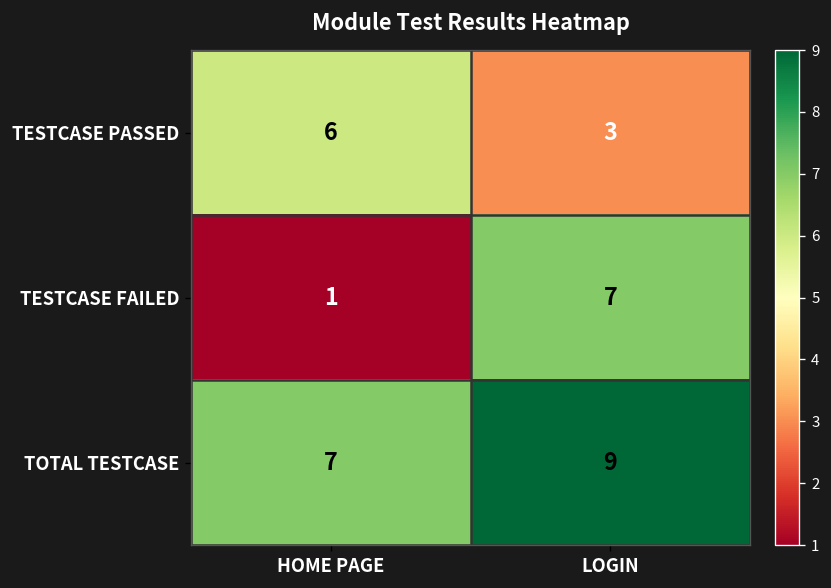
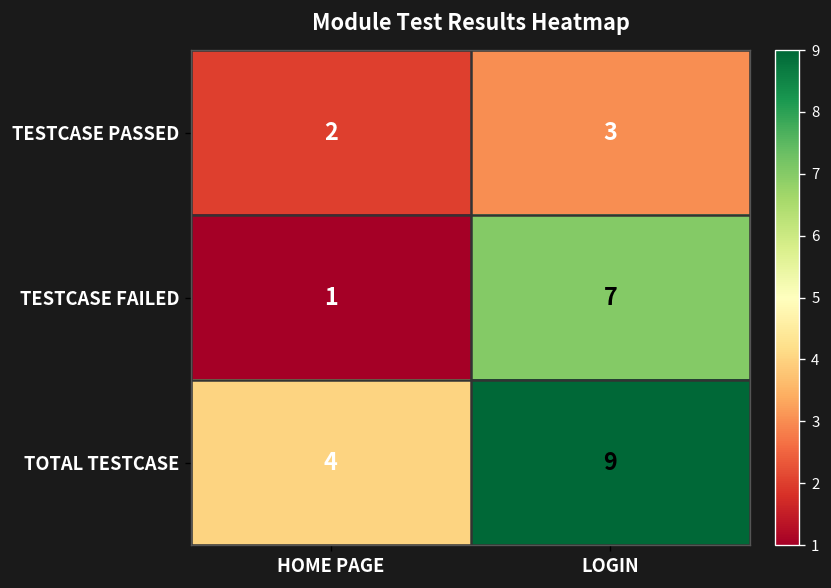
  {
    "TESTCASE PASSED": {
-     "HOME PAGE": 6,
+     "HOME PAGE": 2,
      "LOGIN": 3
    },
    "TESTCASE FAILED": {
      "HOME PAGE": 1,
      "LOGIN": 7
    },
    "TOTAL TESTCASE": {
-     "HOME PAGE": 7,
+     "HOME PAGE": 4,
      "LOGIN": 9
    }
  }
